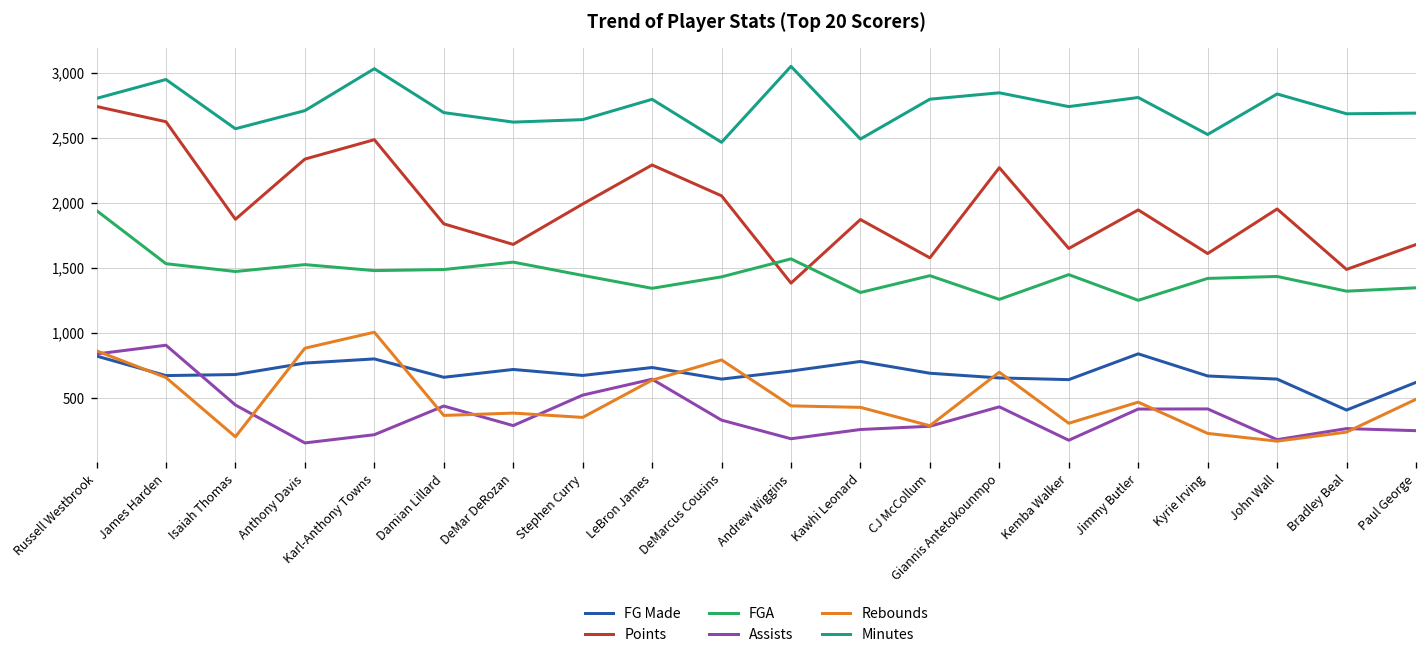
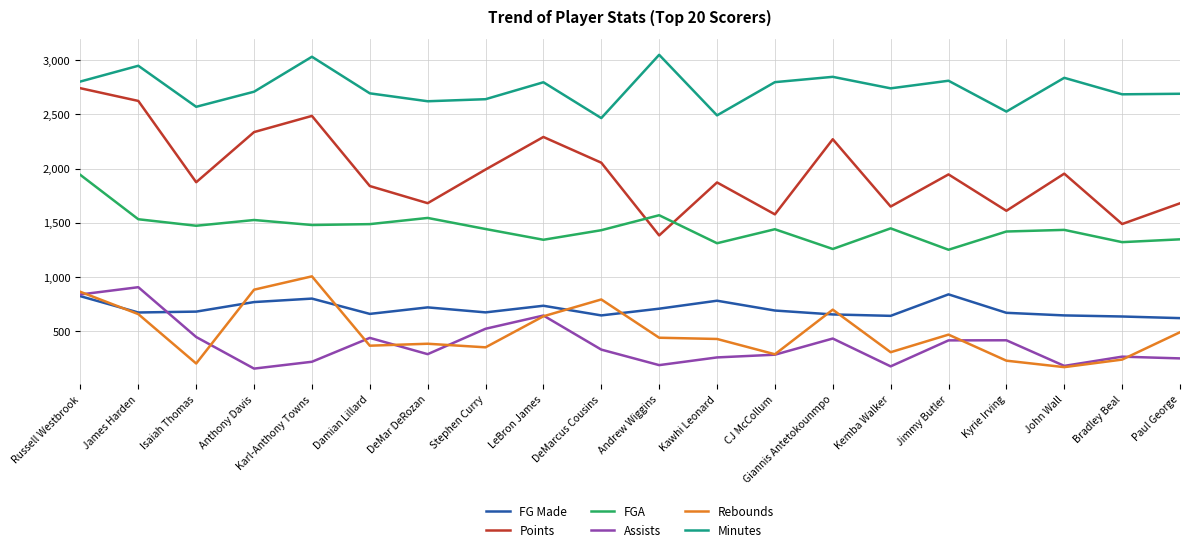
  {
    "FG Made": {
      "Isaiah Thomas": "680",
      "Anthony Davis": "770",
      "Karl-Anthony Towns": "800",
      "Damian Lillard": "660",
      "DeMar DeRozan": "720",
      "Stephen Curry": "680",
      "LeBron James": "740",
      "DeMarcus Cousins": "650",
      "Andrew Wiggins": "710",
      "Kawhi Leonard": "780",
      "CJ McCollum": "690",
      "Giannis Antetokounmpo": "660",
      "Kemba Walker": "640",
      "Jimmy Butler": "840",
      "Kyrie Irving": "670",
      "John Wall": "650",
-     "Bradley Beal": "410",
+     "Bradley Beal": "640",
      "Paul George": "620"
    },
    "Points": {
      "Russell Westbrook": "2,740",
      "James Harden": "2,620",
      "Isaiah Thomas": "1,870",
      "Anthony Davis": "2,340",
      "Karl-Anthony Towns": "2,490",
      "Damian Lillard": "1,840",
      "DeMar DeRozan": "1,680",
      "Stephen Curry": "1,990",
      "LeBron James": "2,290",
      "DeMarcus Cousins": "2,050",
      "Andrew Wiggins": "1,380",
      "Kawhi Leonard": "1,870",
      "CJ McCollum": "1,580",
      "Giannis Antetokounmpo": "2,270",
      "Kemba Walker": "1,650",
      "Jimmy Butler": "1,950",
      "Kyrie Irving": "1,610",
      "John Wall": "1,950",
      "Bradley Beal": "1,490",
      "Paul George": "1,680"
    },
    "Assists": {
      "James Harden": "910",
      "Isaiah Thomas": "450",
      "Anthony Davis": "160",
      "Karl-Anthony Towns": "220",
      "Damian Lillard": "440",
      "DeMar DeRozan": "290",
      "Stephen Curry": "520",
      "DeMarcus Cousins": "330",
      "Andrew Wiggins": "190",
      "Kawhi Leonard": "260",
      "Giannis Antetokounmpo": "430",
      "Kemba Walker": "180",
      "Jimmy Butler": "420",
      "Kyrie Irving": "420",
      "Bradley Beal": "270",
      "Paul George": "250"
    },
    "Rebounds": {
      "Russell Westbrook": "860",
      "Isaiah Thomas": "200",
      "Anthony Davis": "880",
      "Karl-Anthony Towns": "1,010",
      "Damian Lillard": "370",
      "DeMar DeRozan": "390",
      "Stephen Curry": "350",
      "DeMarcus Cousins": "790",
      "Andrew Wiggins": "440",
      "Kawhi Leonard": "430",
      "Giannis Antetokounmpo": "700",
      "Kemba Walker": "310",
      "Jimmy Butler": "470",
      "Kyrie Irving": "230",
      "Bradley Beal": "240",
      "Paul George": "490"
    }
  }
